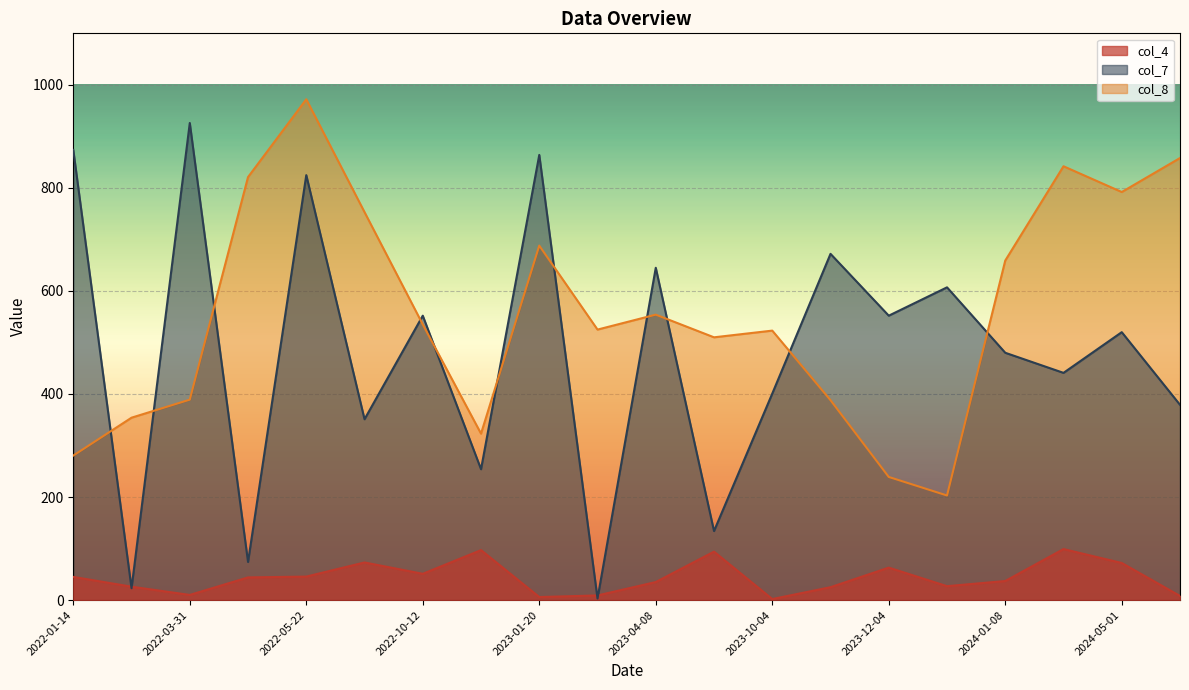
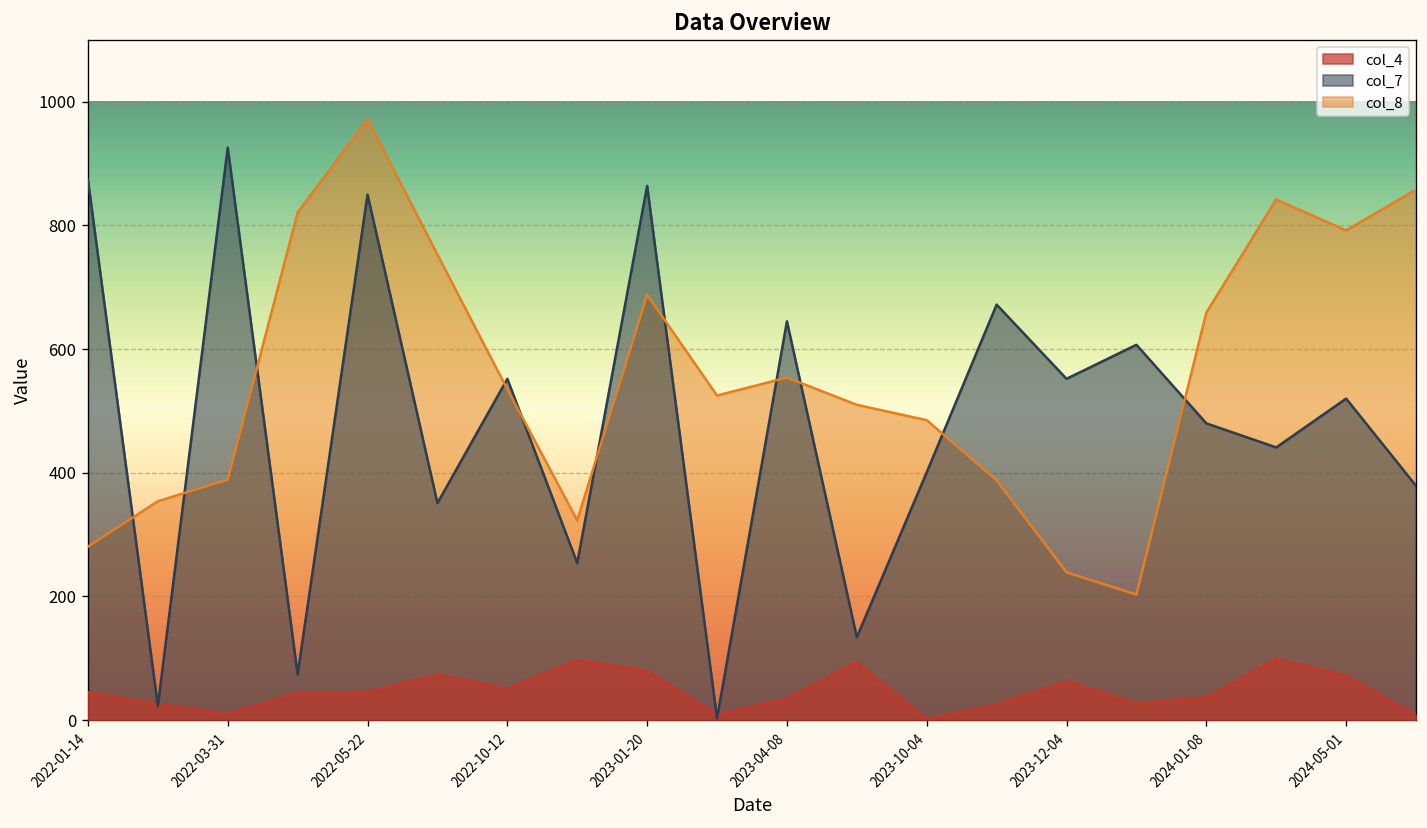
  {
    "col_4": {
      "2022-01-14": 50,
      "2022-05-22": 50,
-     "2023-01-20": 10,
+     "2023-01-20": 80,
      "2023-10-04": 0
    },
    "col_7": {
      "2022-01-14": 870,
-     "2022-05-22": 820,
+     "2022-05-22": 850,
      "2023-01-20": 860,
      "2023-10-04": 400
    },
    "col_8": {
      "2022-01-14": 280,
      "2022-05-22": 970,
      "2023-01-20": 690,
-     "2023-10-04": 520
+     "2023-10-04": 490
    }
  }
